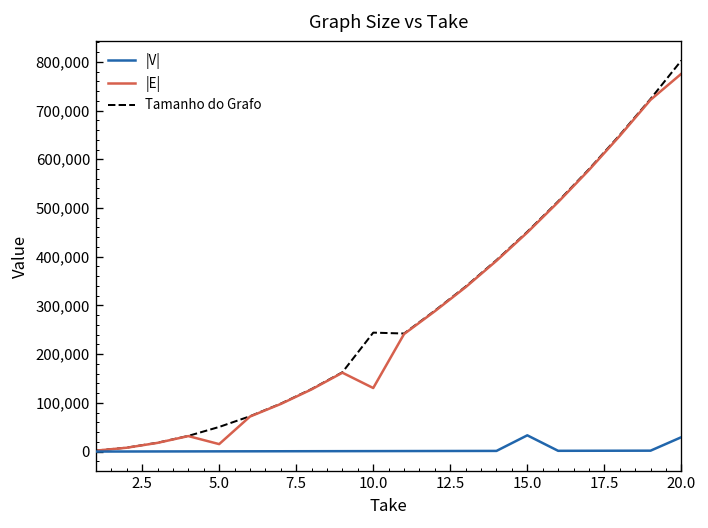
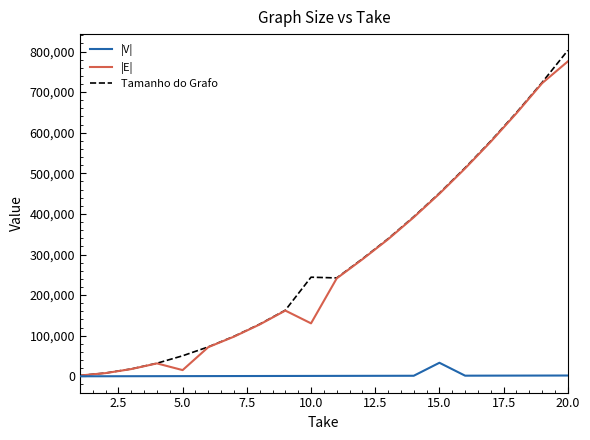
  {
    "|V|": {
      "5.0": "0",
      "10.0": "0",
      "15.0": "30,000",
-     "20.0": "30,000"
+     "20.0": "0"
    },
    "|E|": {
      "5.0": "20,000",
      "10.0": "130,000",
      "20.0": "780,000"
    },
    "Tamanho do Grafo": {
      "5.0": "50,000",
      "10.0": "240,000",
      "20.0": "800,000"
    }
  }
